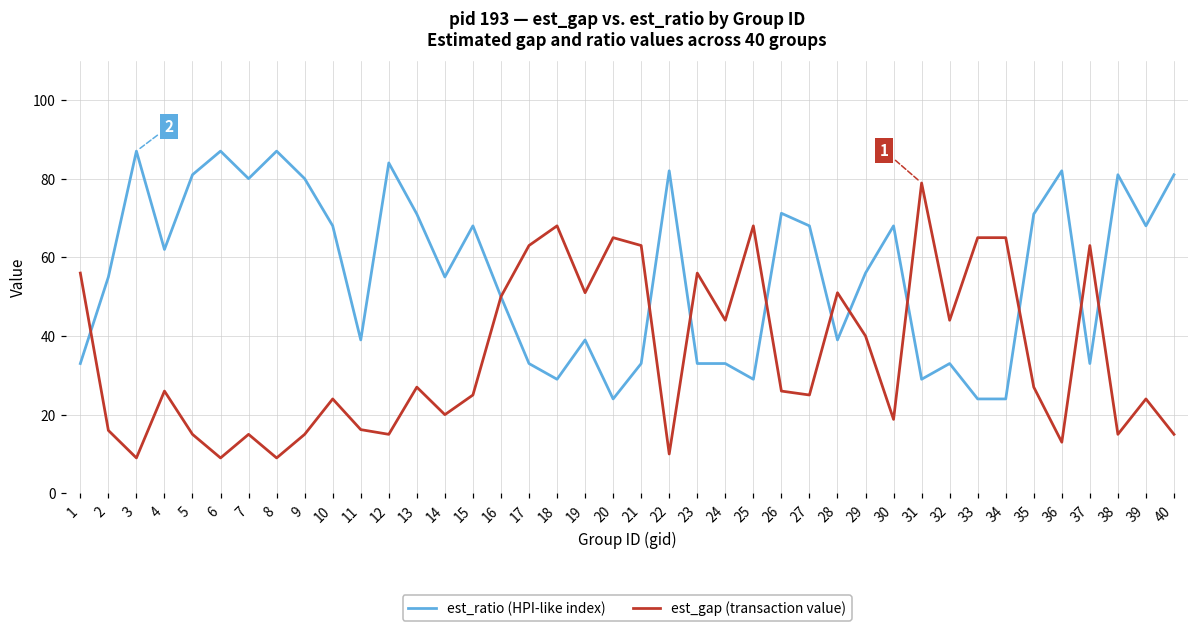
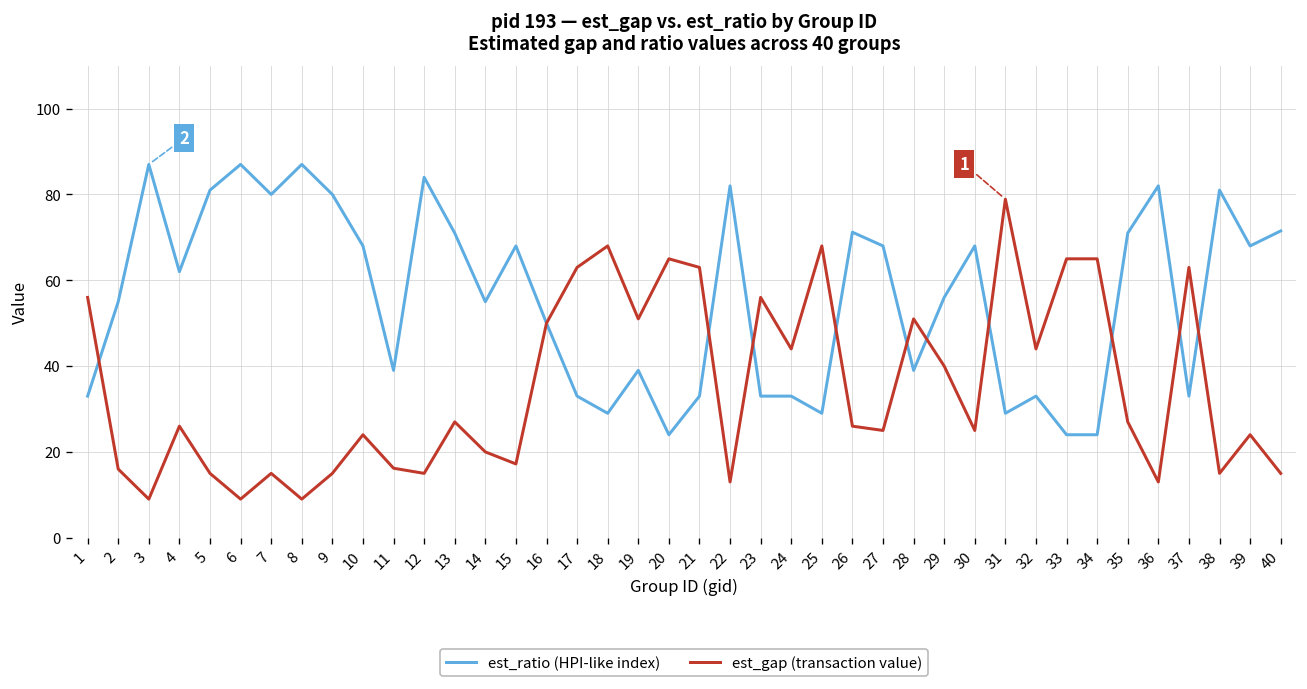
  {
    "est_ratio (HPI-like index)": {
      "1": 33,
      "2": 55,
      "3": 87,
      "4": 62,
      "5": 81,
      "6": 87,
      "7": 80,
      "8": 87,
      "9": 80,
      "10": 68,
      "11": 39,
      "12": 84,
      "13": 71,
      "14": 55,
      "15": 68,
      "17": 33,
      "18": 29,
      "19": 39,
      "20": 24,
      "21": 33,
      "22": 82,
      "23": 33,
      "24": 33,
      "25": 29,
      "26": 71,
      "27": 68,
      "28": 39,
      "29": 56,
      "30": 68,
      "31": 29,
      "32": 33,
      "33": 24,
      "34": 24,
      "35": 71,
      "36": 82,
      "37": 33,
      "38": 81,
      "39": 68,
-     "40": 81
+     "40": 72
    },
    "est_gap (transaction value)": {
      "1": 56,
      "2": 16,
      "3": 9,
      "4": 26,
      "5": 15,
      "6": 9,
      "7": 15,
      "8": 9,
      "9": 15,
      "10": 24,
      "11": 16,
      "12": 15,
      "13": 27,
      "14": 20,
-     "15": 25,
+     "15": 17,
      "17": 63,
      "18": 68,
      "19": 51,
      "20": 65,
      "21": 63,
-     "22": 10,
+     "22": 13,
      "23": 56,
      "24": 44,
      "25": 68,
      "26": 26,
      "27": 25,
      "28": 51,
      "29": 40,
-     "30": 19,
+     "30": 25,
      "31": 79,
      "32": 44,
      "33": 65,
      "34": 65,
      "35": 27,
      "36": 13,
      "37": 63,
      "38": 15,
      "39": 24,
      "40": 15
    }
  }
